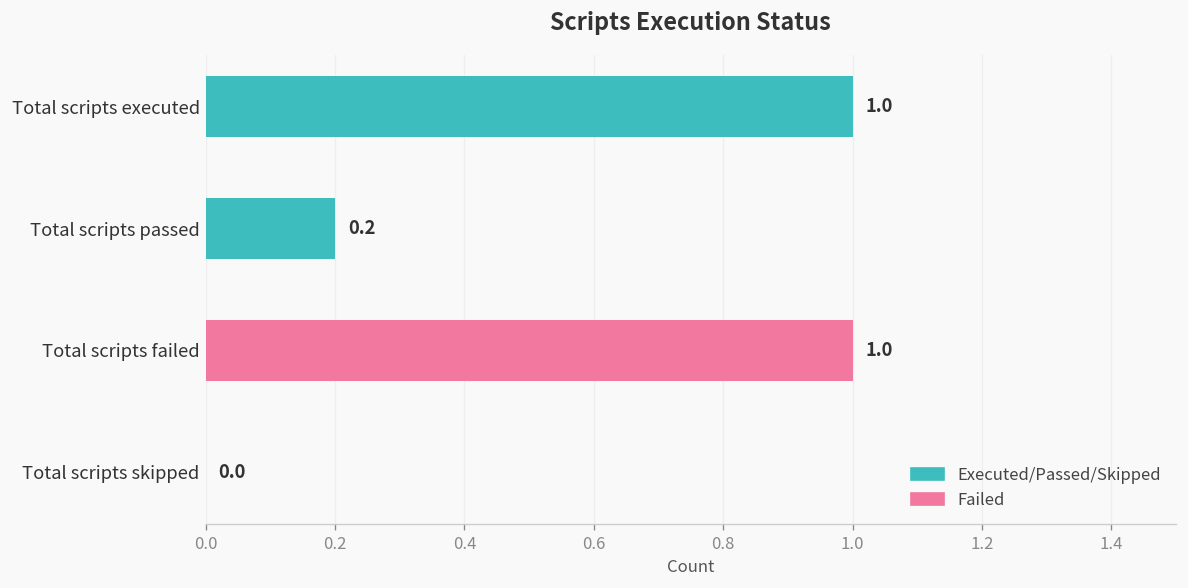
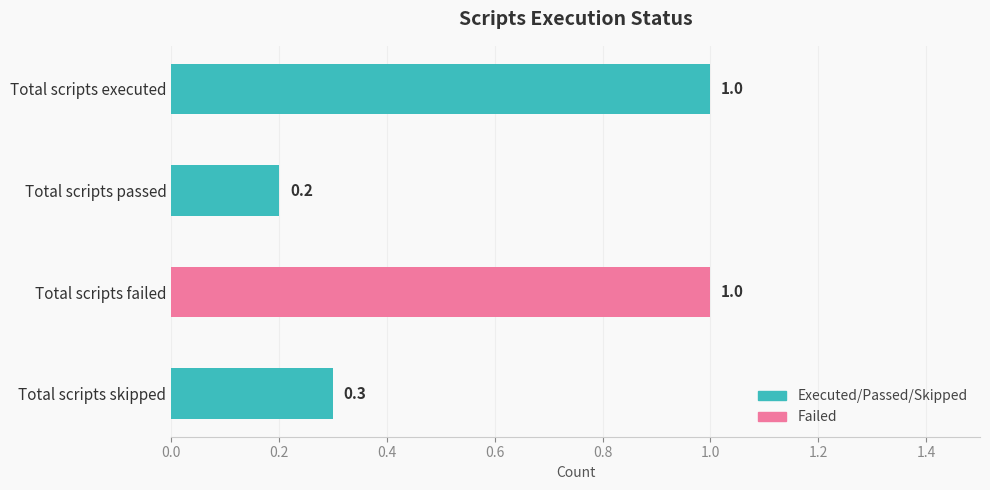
  {
    "Total scripts executed": 1.0,
    "Total scripts passed": 0.2,
    "Total scripts failed": 1.0,
-   "Total scripts skipped": 0.0
+   "Total scripts skipped": 0.3
  }
